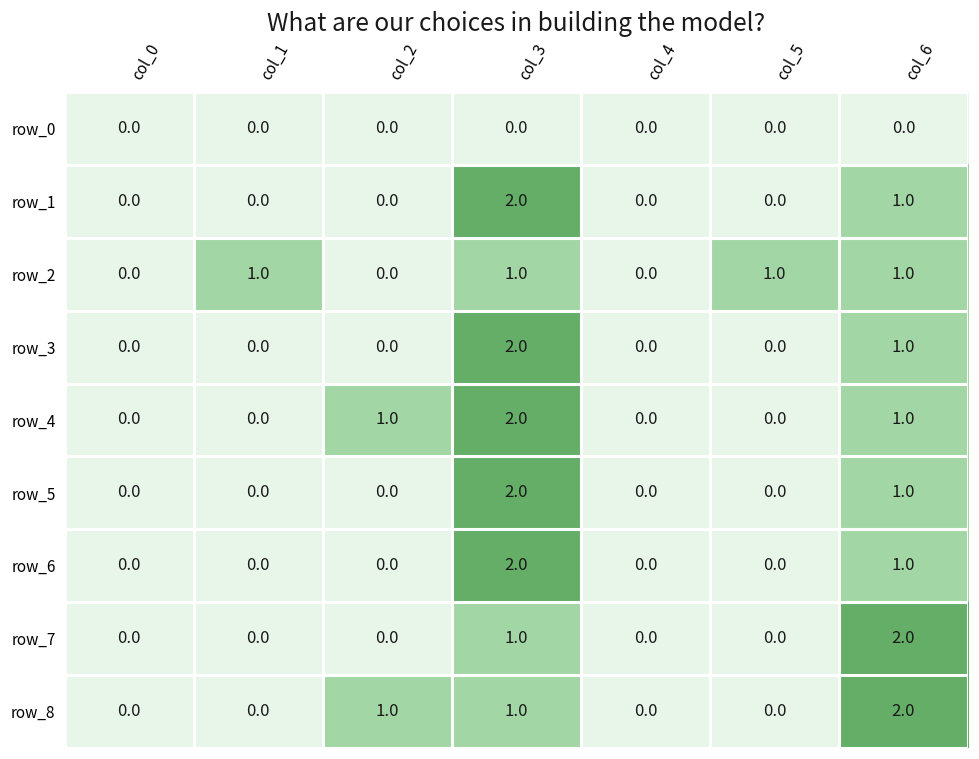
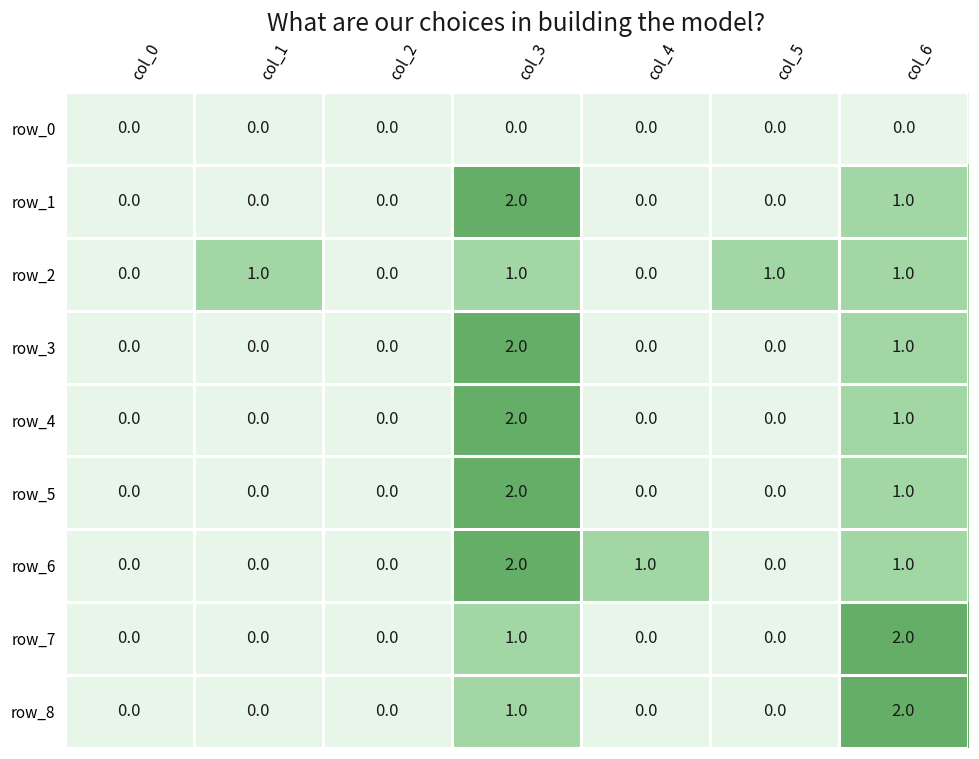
  {
    "row_0": {
      "col_0": 0.0,
      "col_1": 0.0,
      "col_2": 0.0,
      "col_3": 0.0,
      "col_4": 0.0,
      "col_5": 0.0,
      "col_6": 0.0
    },
    "row_1": {
      "col_0": 0.0,
      "col_1": 0.0,
      "col_2": 0.0,
      "col_3": 2.0,
      "col_4": 0.0,
      "col_5": 0.0,
      "col_6": 1.0
    },
    "row_2": {
      "col_0": 0.0,
      "col_1": 1.0,
      "col_2": 0.0,
      "col_3": 1.0,
      "col_4": 0.0,
      "col_5": 1.0,
      "col_6": 1.0
    },
    "row_3": {
      "col_0": 0.0,
      "col_1": 0.0,
      "col_2": 0.0,
      "col_3": 2.0,
      "col_4": 0.0,
      "col_5": 0.0,
      "col_6": 1.0
    },
    "row_4": {
      "col_0": 0.0,
      "col_1": 0.0,
-     "col_2": 1.0,
+     "col_2": 0.0,
      "col_3": 2.0,
      "col_4": 0.0,
      "col_5": 0.0,
      "col_6": 1.0
    },
    "row_5": {
      "col_0": 0.0,
      "col_1": 0.0,
      "col_2": 0.0,
      "col_3": 2.0,
      "col_4": 0.0,
      "col_5": 0.0,
      "col_6": 1.0
    },
    "row_6": {
      "col_0": 0.0,
      "col_1": 0.0,
      "col_2": 0.0,
      "col_3": 2.0,
-     "col_4": 0.0,
+     "col_4": 1.0,
      "col_5": 0.0,
      "col_6": 1.0
    },
    "row_7": {
      "col_0": 0.0,
      "col_1": 0.0,
      "col_2": 0.0,
      "col_3": 1.0,
      "col_4": 0.0,
      "col_5": 0.0,
      "col_6": 2.0
    },
    "row_8": {
      "col_0": 0.0,
      "col_1": 0.0,
-     "col_2": 1.0,
+     "col_2": 0.0,
      "col_3": 1.0,
      "col_4": 0.0,
      "col_5": 0.0,
      "col_6": 2.0
    }
  }
